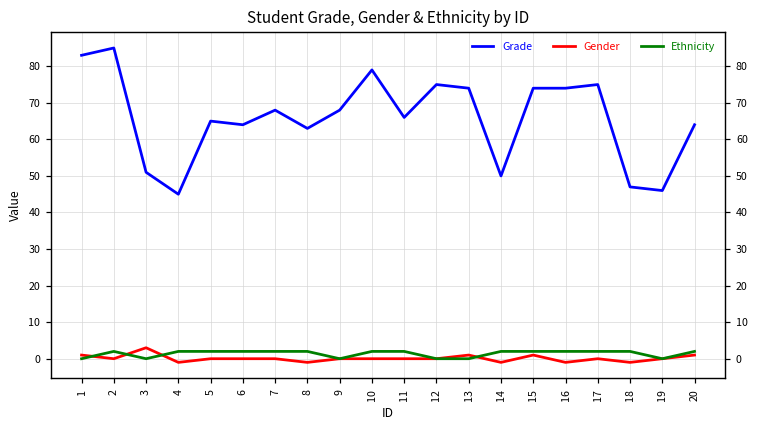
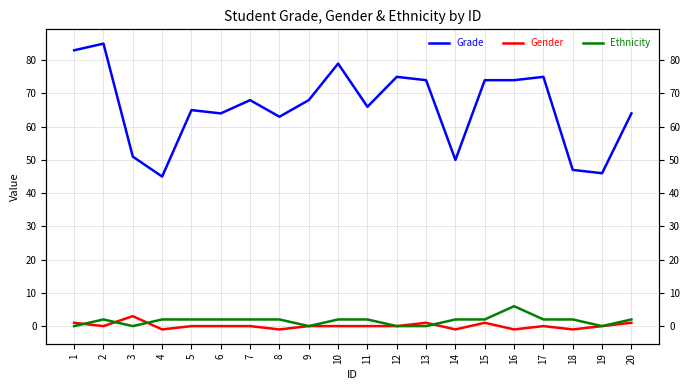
  {
    "Grade": {
      "1": 83,
      "2": 85,
      "3": 51,
      "4": 45,
      "5": 65,
      "6": 64,
      "7": 68,
      "8": 63,
      "9": 68,
      "10": 79,
      "11": 66,
      "12": 75,
      "13": 74,
      "14": 50,
      "15": 74,
      "16": 74,
      "17": 75,
      "18": 47,
      "19": 46,
      "20": 64
    },
    "Gender": {
      "1": 1,
      "2": 0,
      "3": 3,
      "4": -1,
      "5": 0,
      "6": 0,
      "7": 0,
      "8": -1,
      "10": 0,
      "11": 0,
      "13": 1,
      "14": -1,
      "15": 1,
      "16": -1,
      "17": 0,
      "18": -1,
      "20": 1
    },
    "Ethnicity": {
      "1": 0,
      "2": 2,
      "3": 0,
      "4": 2,
      "5": 2,
      "6": 2,
      "7": 2,
      "8": 2,
      "10": 2,
      "11": 2,
      "13": 0,
      "14": 2,
      "15": 2,
-     "16": 2,
+     "16": 6,
      "17": 2,
      "18": 2,
      "20": 2
    }
  }
